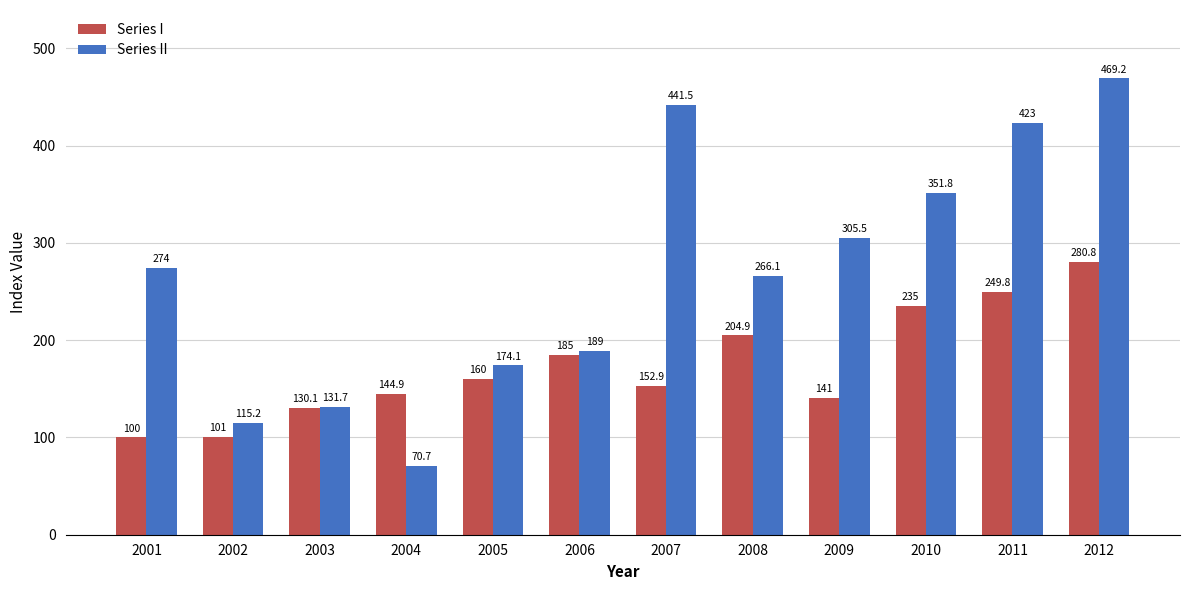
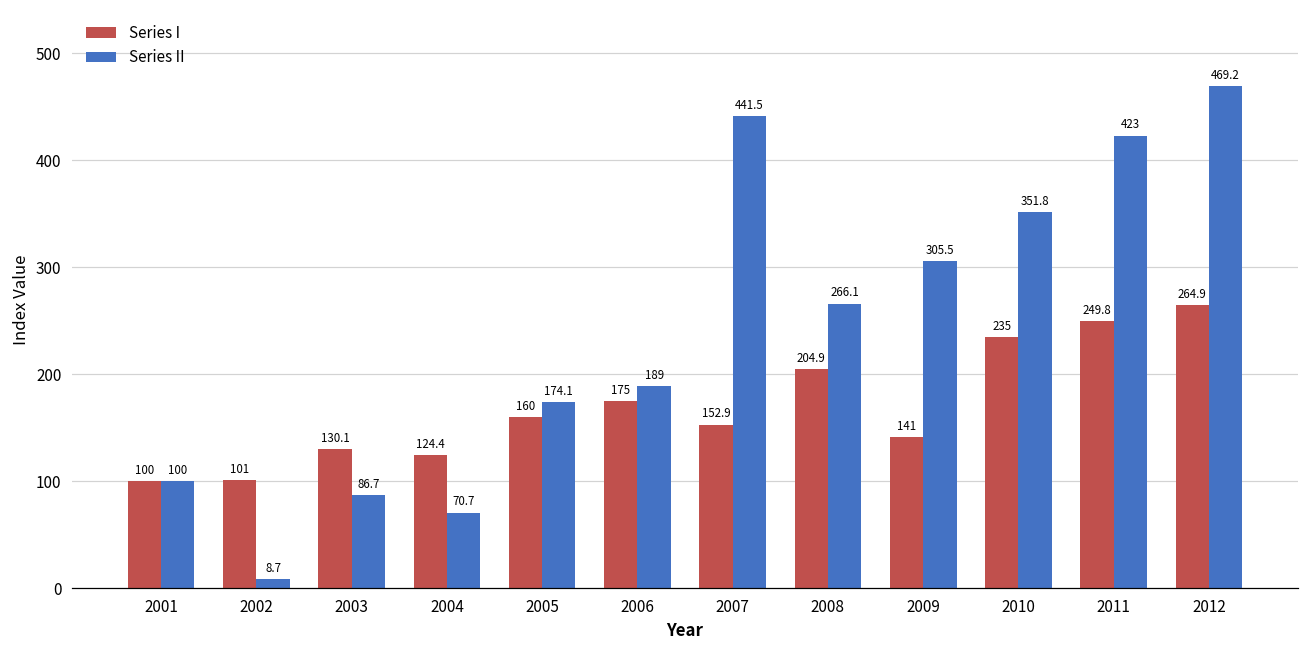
  {
    "Series I": {
      "2001": 100,
      "2002": 101,
      "2003": 130.1,
-     "2004": 144.9,
+     "2004": 124.4,
      "2005": 160,
-     "2006": 185,
+     "2006": 175,
      "2007": 152.9,
      "2008": 204.9,
      "2009": 141,
      "2010": 235,
      "2011": 249.8,
-     "2012": 280.8
+     "2012": 264.9
    },
    "Series II": {
-     "2001": 274,
-     "2002": 115.2,
-     "2003": 131.7,
+     "2001": 100,
+     "2002": 8.7,
+     "2003": 86.7,
      "2004": 70.7,
      "2005": 174.1,
      "2006": 189,
      "2007": 441.5,
      "2008": 266.1,
      "2009": 305.5,
      "2010": 351.8,
      "2011": 423,
      "2012": 469.2
    }
  }
